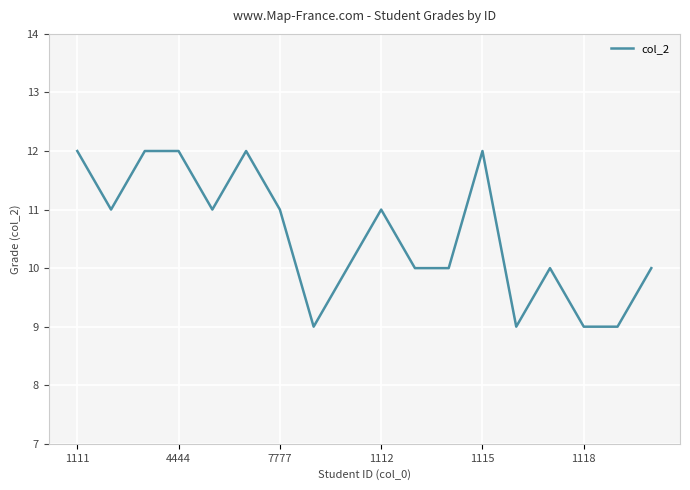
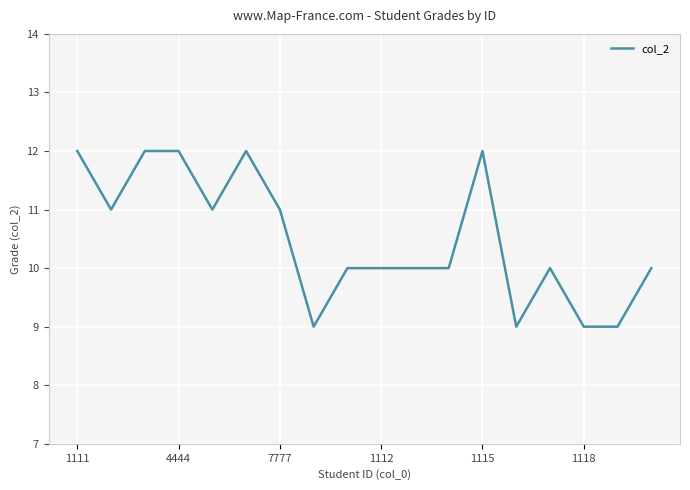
  {
    "1111": 12,
    "4444": 12,
    "7777": 11,
-   "1112": 11,
+   "1112": 10,
    "1115": 12,
    "1118": 9
  }
